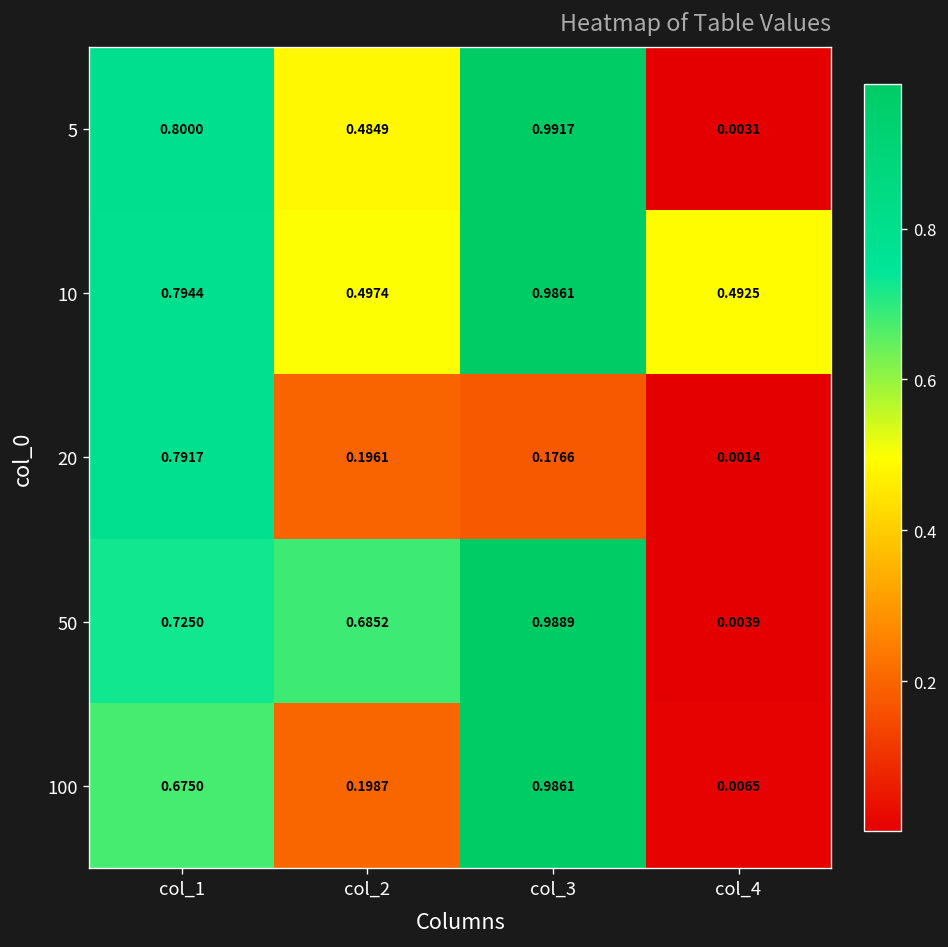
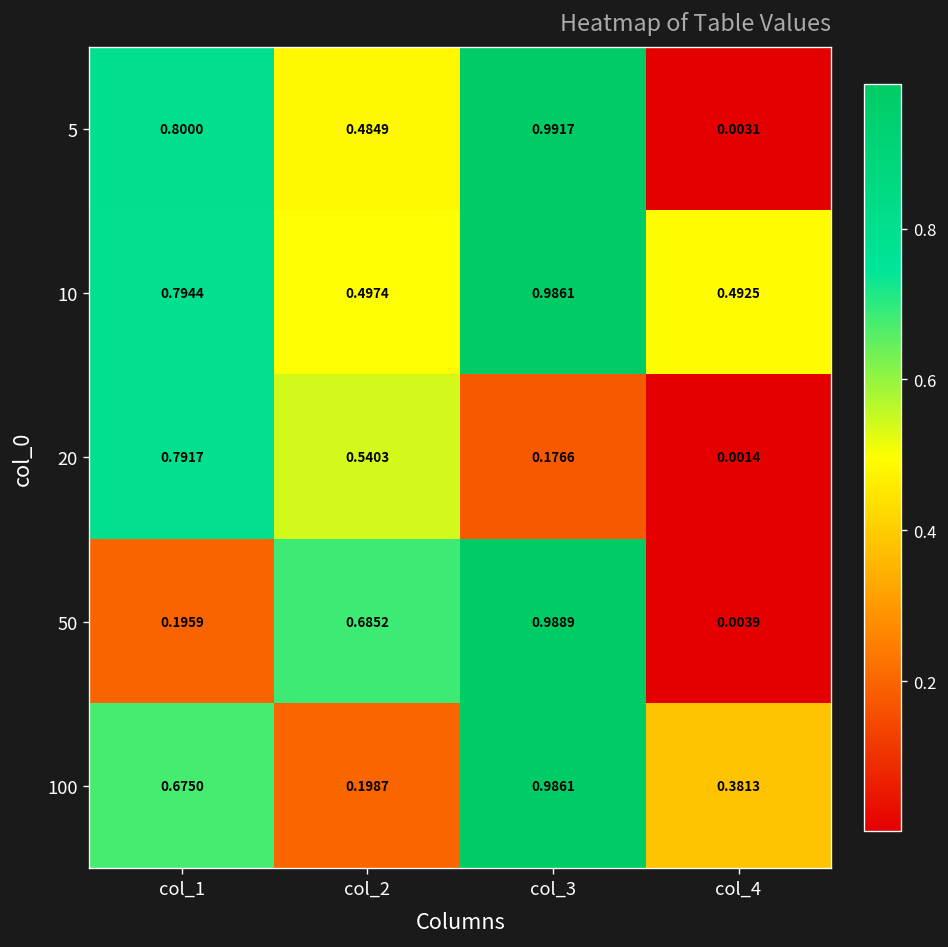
  {
    "5": {
      "col_1": 0.8000,
      "col_2": 0.4849,
      "col_3": 0.9917,
      "col_4": 0.0031
    },
    "10": {
      "col_1": 0.7944,
      "col_2": 0.4974,
      "col_3": 0.9861,
      "col_4": 0.4925
    },
    "20": {
      "col_1": 0.7917,
-     "col_2": 0.1961,
+     "col_2": 0.5403,
      "col_3": 0.1766,
      "col_4": 0.0014
    },
    "50": {
-     "col_1": 0.7250,
+     "col_1": 0.1959,
      "col_2": 0.6852,
      "col_3": 0.9889,
      "col_4": 0.0039
    },
    "100": {
      "col_1": 0.6750,
      "col_2": 0.1987,
      "col_3": 0.9861,
-     "col_4": 0.0065
+     "col_4": 0.3813
    }
  }
